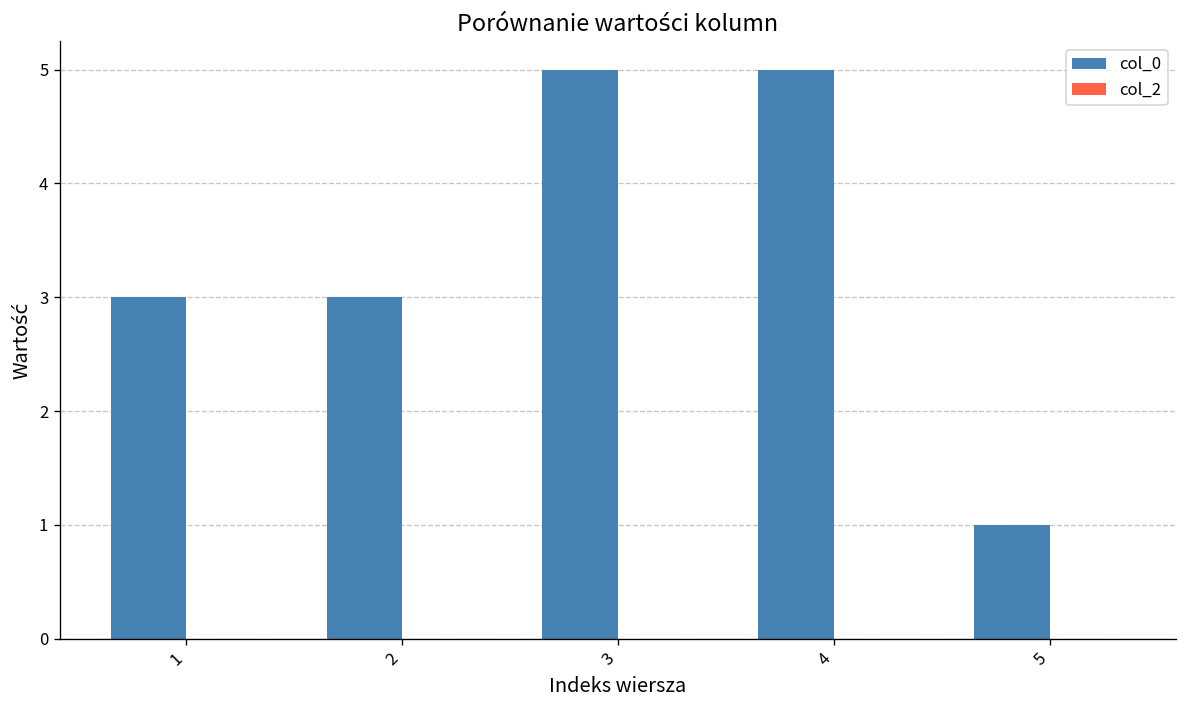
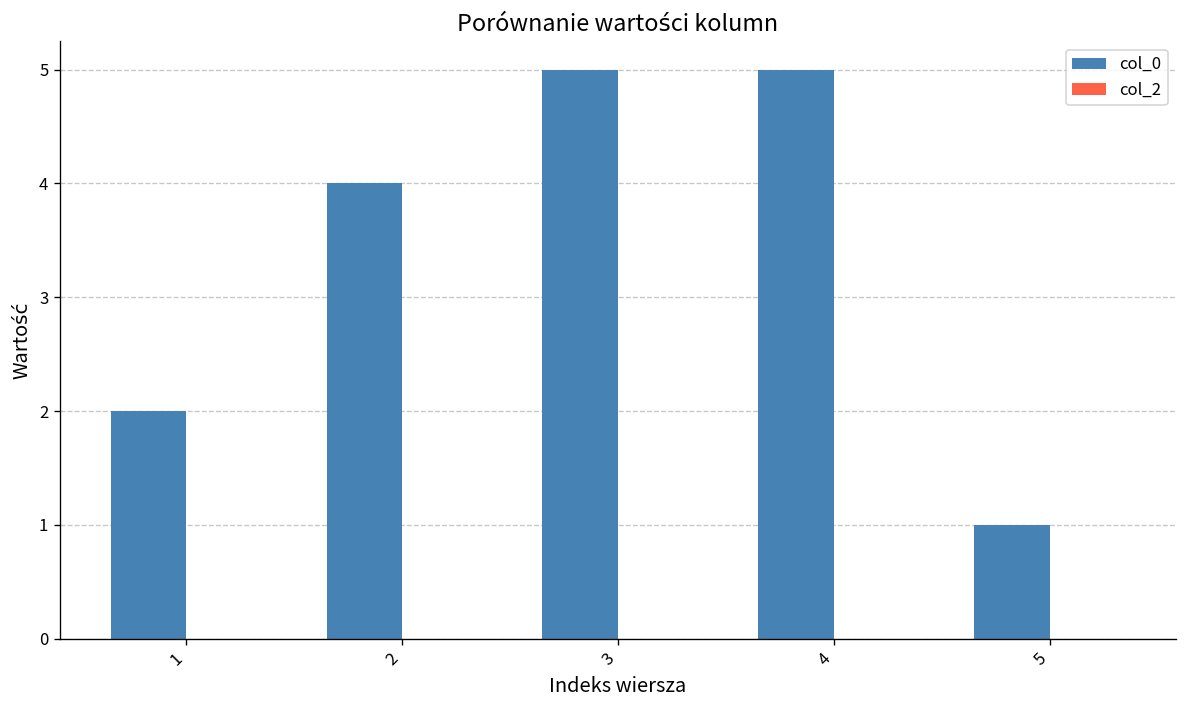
  {
    "col_0": {
-     "1": 3,
-     "2": 3,
+     "1": 2,
+     "2": 4,
      "3": 5,
      "4": 5,
      "5": 1
    },
    "col_2": {
      "1": 0,
      "2": 0,
      "3": 0,
      "4": 0,
      "5": 0
    }
  }
